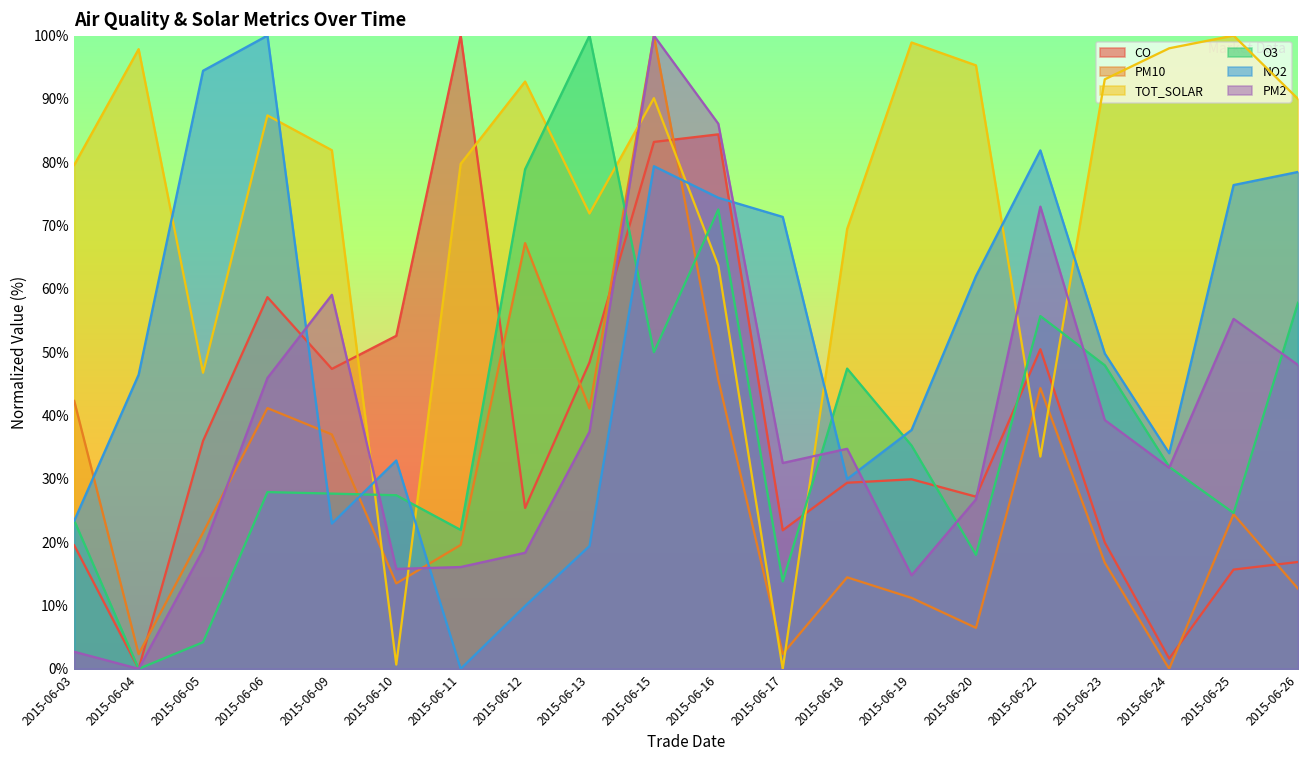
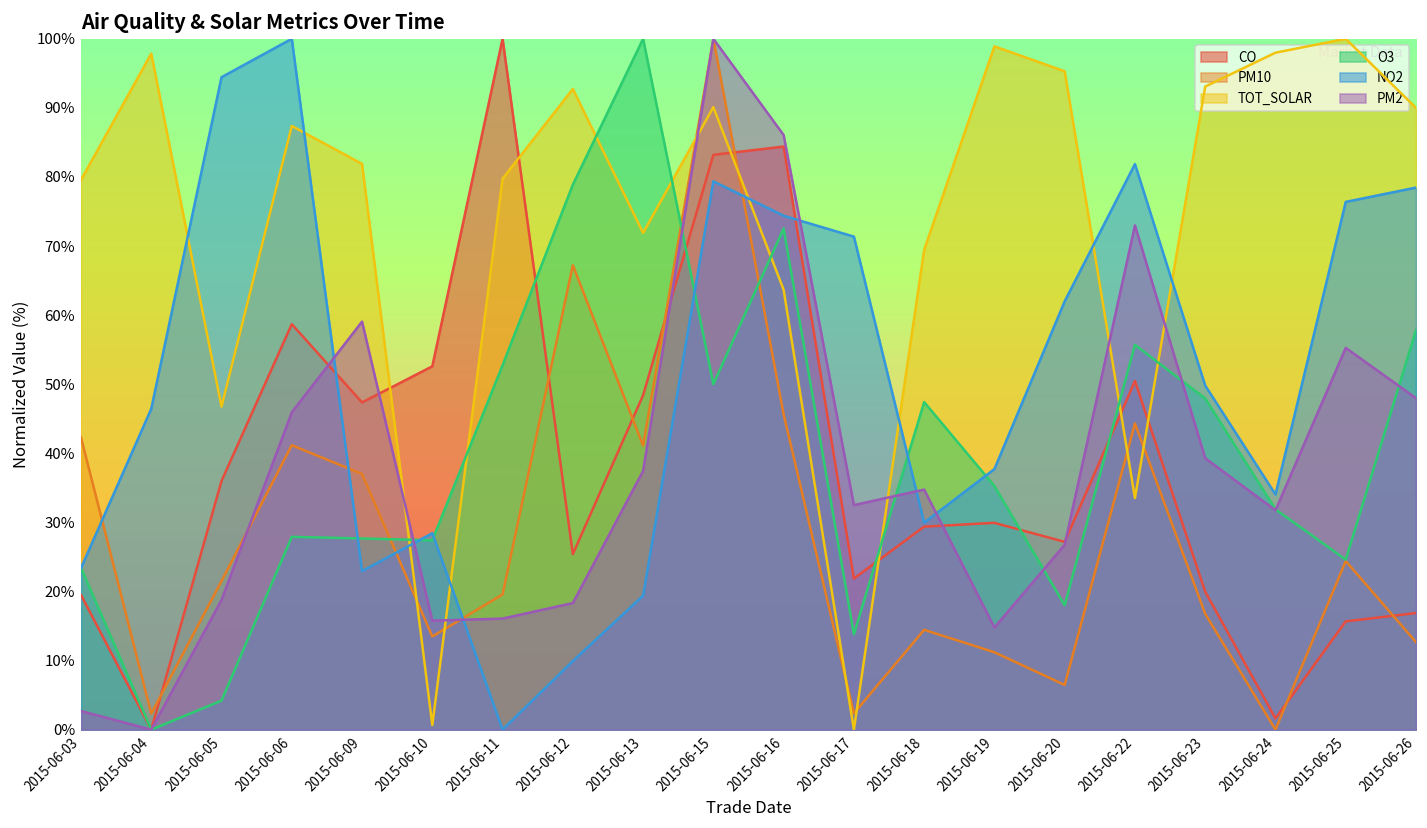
  {
    "O3": {
      "2015-06-05": "4%",
      "2015-06-06": "28%",
      "2015-06-09": "28%",
      "2015-06-10": "27%",
-     "2015-06-11": "22%",
+     "2015-06-11": "53%",
      "2015-06-12": "79%",
      "2015-06-13": "100%",
      "2015-06-15": "50%",
      "2015-06-16": "73%",
      "2015-06-17": "14%",
      "2015-06-18": "47%",
      "2015-06-19": "35%",
      "2015-06-20": "18%",
      "2015-06-22": "56%",
      "2015-06-23": "48%",
      "2015-06-26": "58%"
    },
    "NO2": {
      "2015-06-04": "46%",
      "2015-06-05": "94%",
      "2015-06-06": "100%",
      "2015-06-09": "23%",
-     "2015-06-10": "33%",
+     "2015-06-10": "28%",
      "2015-06-11": "0%",
      "2015-06-12": "10%",
      "2015-06-13": "19%",
      "2015-06-15": "79%",
      "2015-06-16": "74%",
      "2015-06-17": "71%",
      "2015-06-18": "30%",
      "2015-06-19": "38%",
      "2015-06-20": "62%",
      "2015-06-22": "82%",
      "2015-06-23": "50%",
      "2015-06-24": "34%",
      "2015-06-25": "76%",
      "2015-06-26": "78%"
    },
    "PM2": {
      "2015-06-03": "3%",
      "2015-06-05": "19%",
      "2015-06-06": "46%",
      "2015-06-09": "59%",
      "2015-06-10": "16%",
      "2015-06-11": "16%",
      "2015-06-12": "18%",
      "2015-06-13": "37%",
      "2015-06-16": "86%",
      "2015-06-17": "33%",
      "2015-06-18": "35%",
      "2015-06-19": "15%",
      "2015-06-22": "73%",
      "2015-06-23": "39%",
      "2015-06-25": "55%",
      "2015-06-26": "48%"
    }
  }
